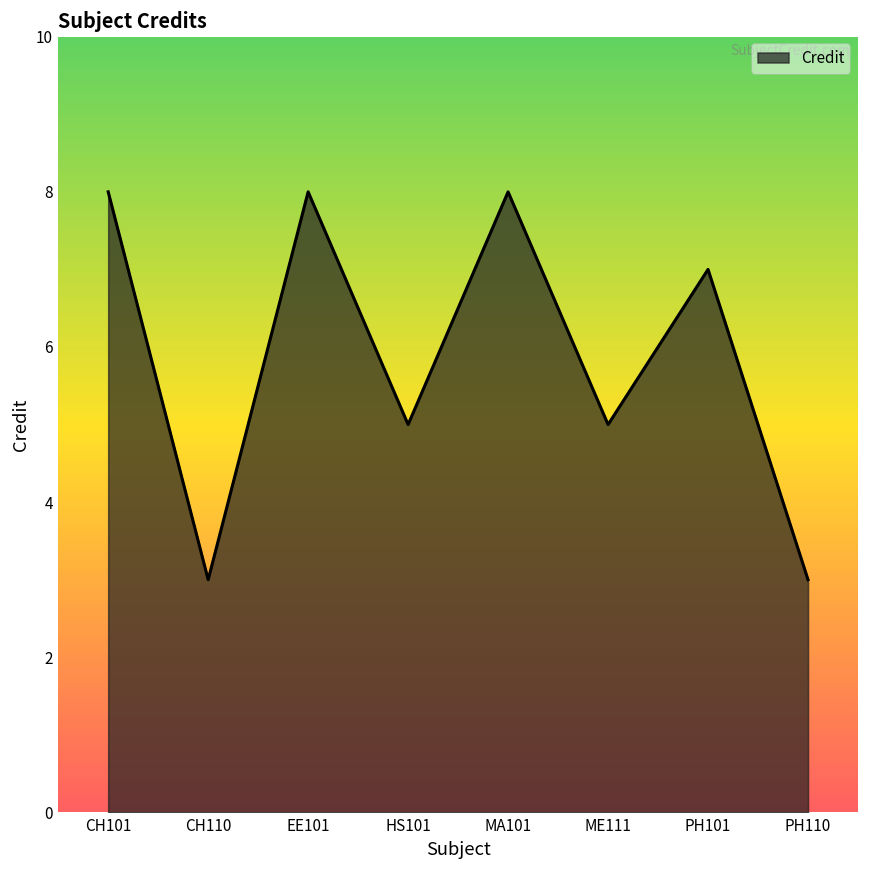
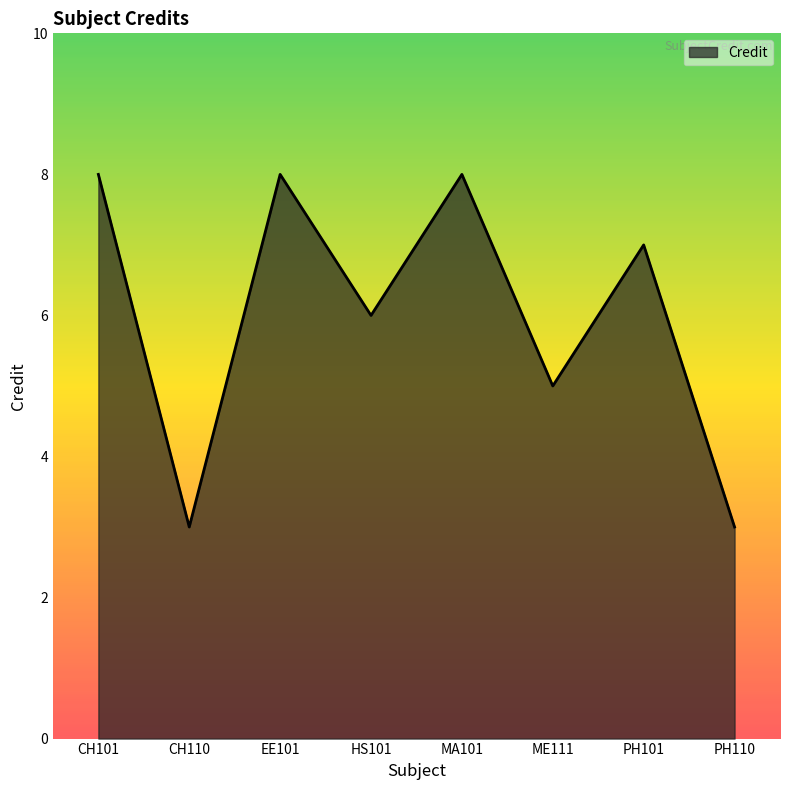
  {
    "CH101": 8,
    "CH110": 3,
    "EE101": 8,
-   "HS101": 5,
+   "HS101": 6,
    "MA101": 8,
    "ME111": 5,
    "PH101": 7,
    "PH110": 3
  }
